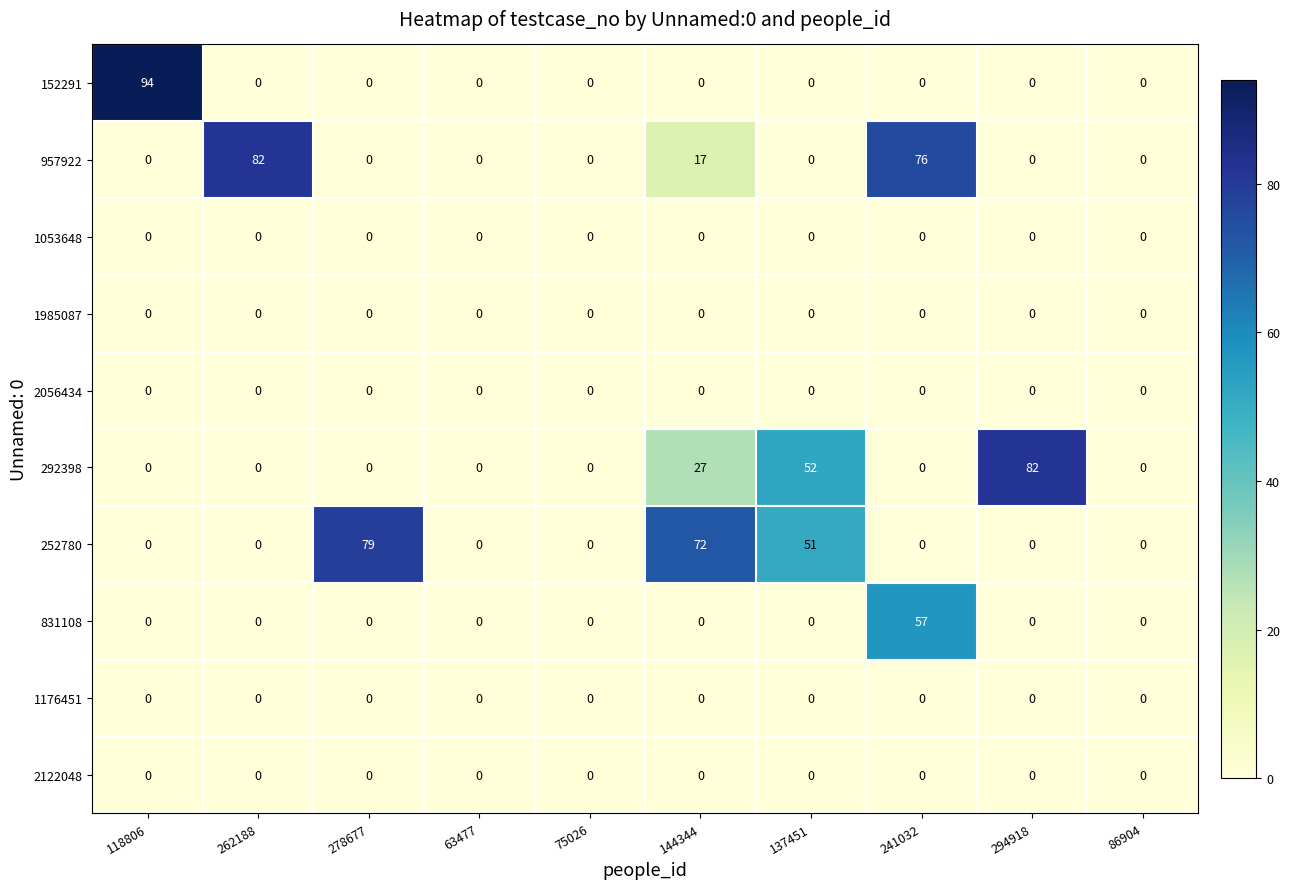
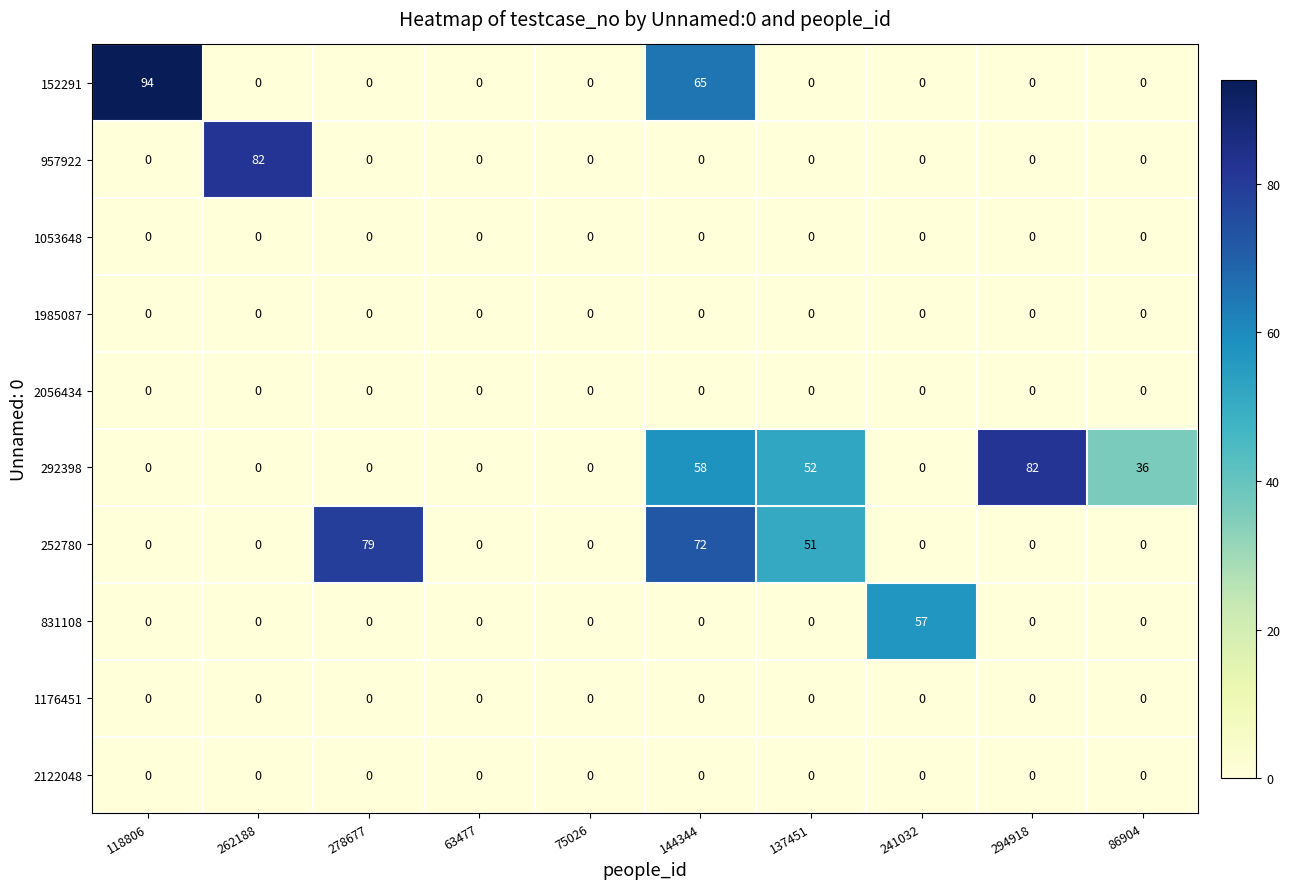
  {
    "152291": {
      "118806": 94,
      "262188": 0,
      "278677": 0,
      "63477": 0,
      "75026": 0,
-     "144344": 0,
+     "144344": 65,
      "137451": 0,
      "241032": 0,
      "294918": 0,
      "86904": 0
    },
    "957922": {
      "118806": 0,
      "262188": 82,
      "278677": 0,
      "63477": 0,
      "75026": 0,
-     "144344": 17,
+     "144344": 0,
      "137451": 0,
-     "241032": 76,
+     "241032": 0,
      "294918": 0,
      "86904": 0
    },
    "1053648": {
      "118806": 0,
      "262188": 0,
      "278677": 0,
      "63477": 0,
      "75026": 0,
      "144344": 0,
      "137451": 0,
      "241032": 0,
      "294918": 0,
      "86904": 0
    },
    "1985087": {
      "118806": 0,
      "262188": 0,
      "278677": 0,
      "63477": 0,
      "75026": 0,
      "144344": 0,
      "137451": 0,
      "241032": 0,
      "294918": 0,
      "86904": 0
    },
    "2056434": {
      "118806": 0,
      "262188": 0,
      "278677": 0,
      "63477": 0,
      "75026": 0,
      "144344": 0,
      "137451": 0,
      "241032": 0,
      "294918": 0,
      "86904": 0
    },
    "292398": {
      "118806": 0,
      "262188": 0,
      "278677": 0,
      "63477": 0,
      "75026": 0,
-     "144344": 27,
+     "144344": 58,
      "137451": 52,
      "241032": 0,
      "294918": 82,
-     "86904": 0
+     "86904": 36
    },
    "252780": {
      "118806": 0,
      "262188": 0,
      "278677": 79,
      "63477": 0,
      "75026": 0,
      "144344": 72,
      "137451": 51,
      "241032": 0,
      "294918": 0,
      "86904": 0
    },
    "831108": {
      "118806": 0,
      "262188": 0,
      "278677": 0,
      "63477": 0,
      "75026": 0,
      "144344": 0,
      "137451": 0,
      "241032": 57,
      "294918": 0,
      "86904": 0
    },
    "1176451": {
      "118806": 0,
      "262188": 0,
      "278677": 0,
      "63477": 0,
      "75026": 0,
      "144344": 0,
      "137451": 0,
      "241032": 0,
      "294918": 0,
      "86904": 0
    },
    "2122048": {
      "118806": 0,
      "262188": 0,
      "278677": 0,
      "63477": 0,
      "75026": 0,
      "144344": 0,
      "137451": 0,
      "241032": 0,
      "294918": 0,
      "86904": 0
    }
  }
